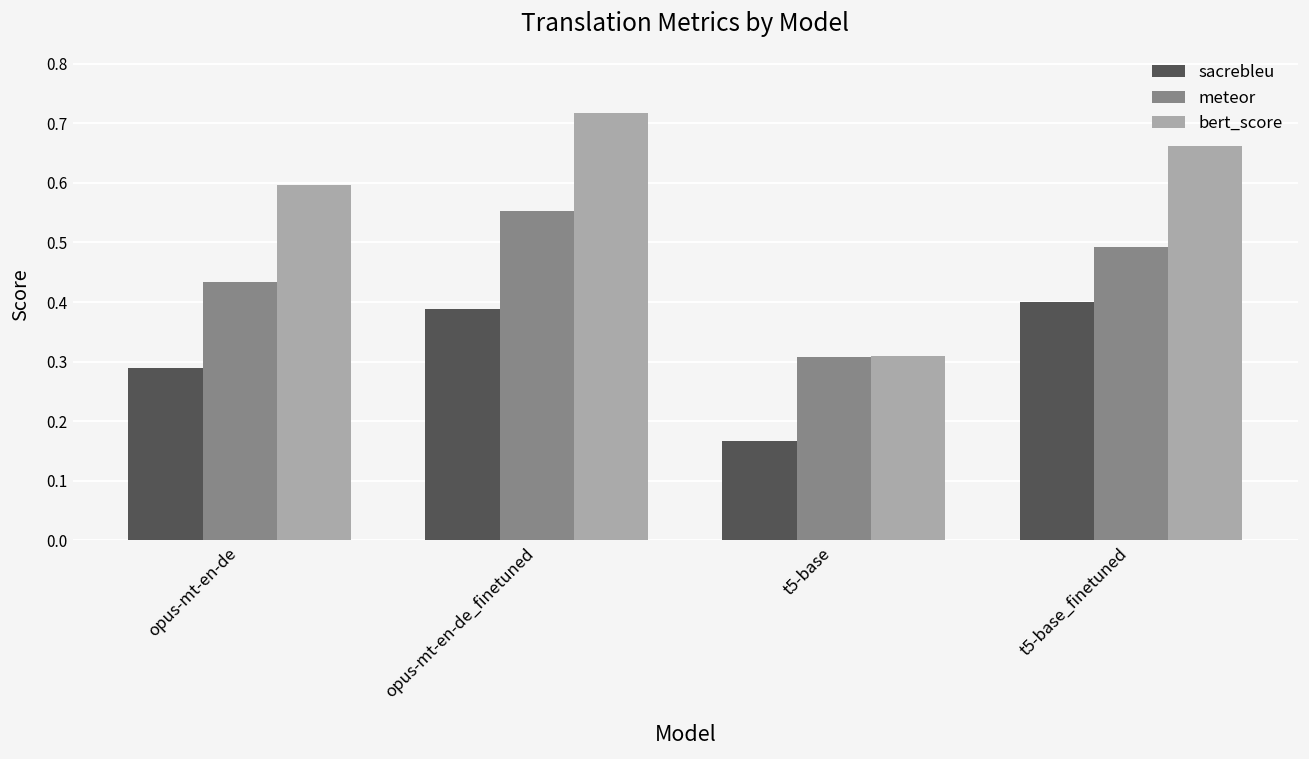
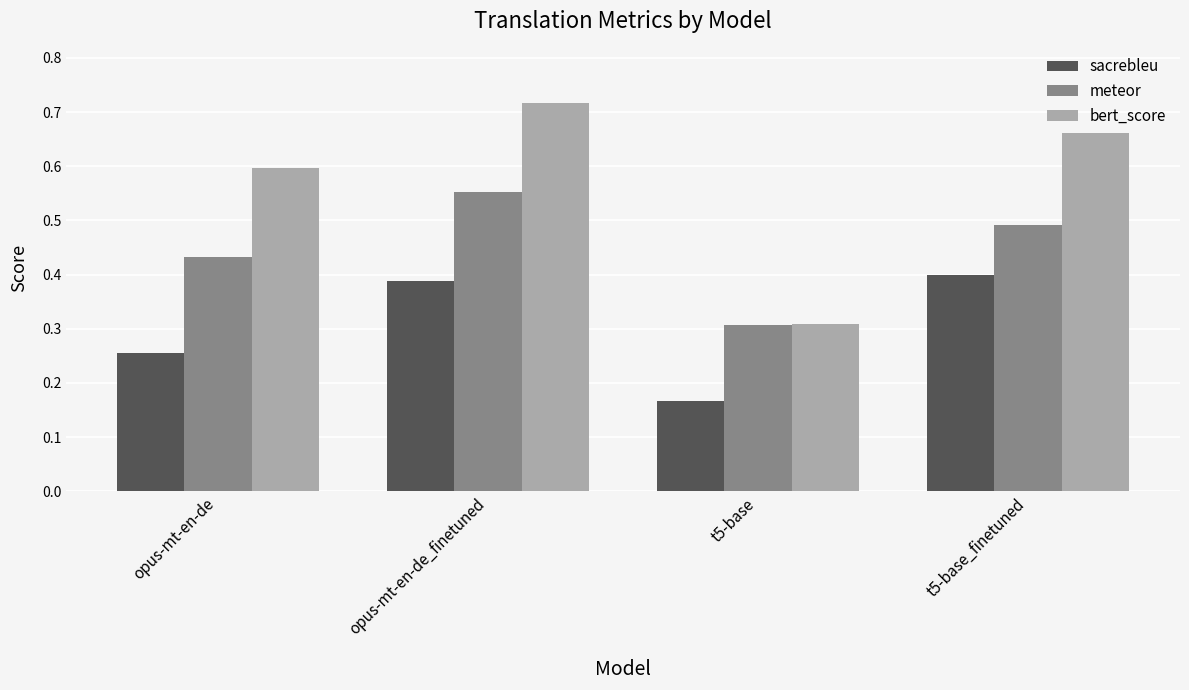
  {
    "sacrebleu": {
-     "opus-mt-en-de": 0.29,
+     "opus-mt-en-de": 0.26,
      "opus-mt-en-de_finetuned": 0.39,
      "t5-base": 0.17,
      "t5-base_finetuned": 0.40
    }
  }
